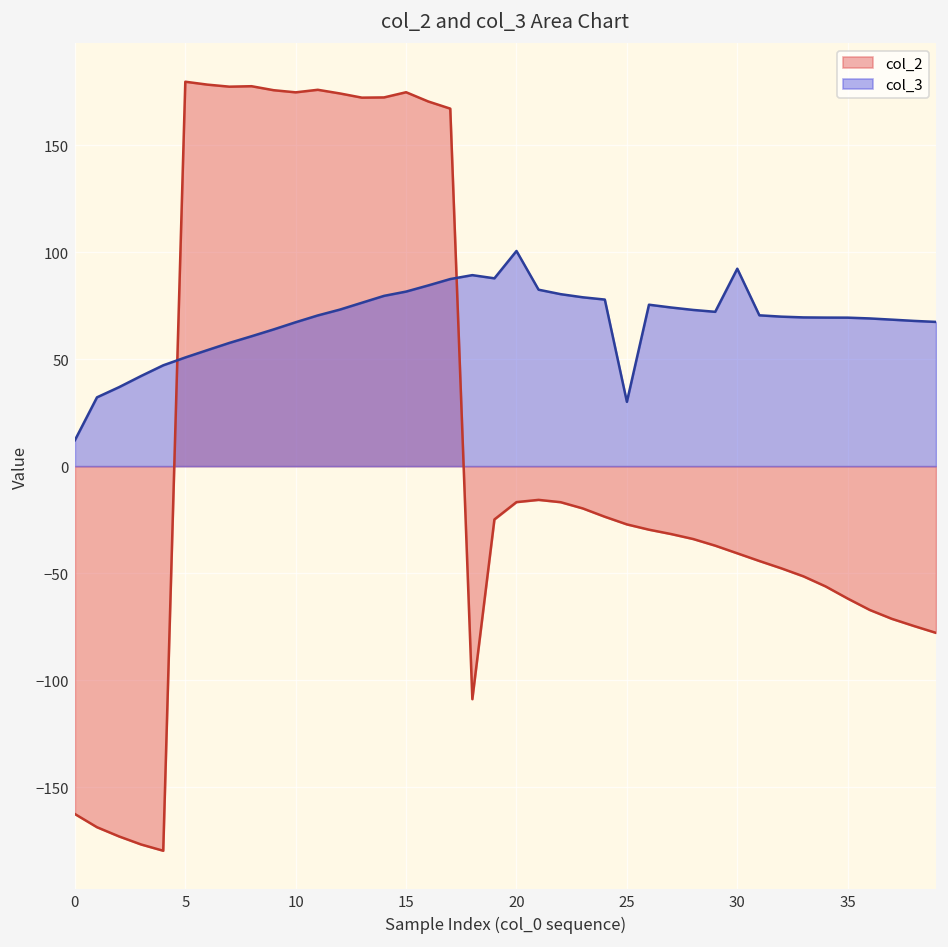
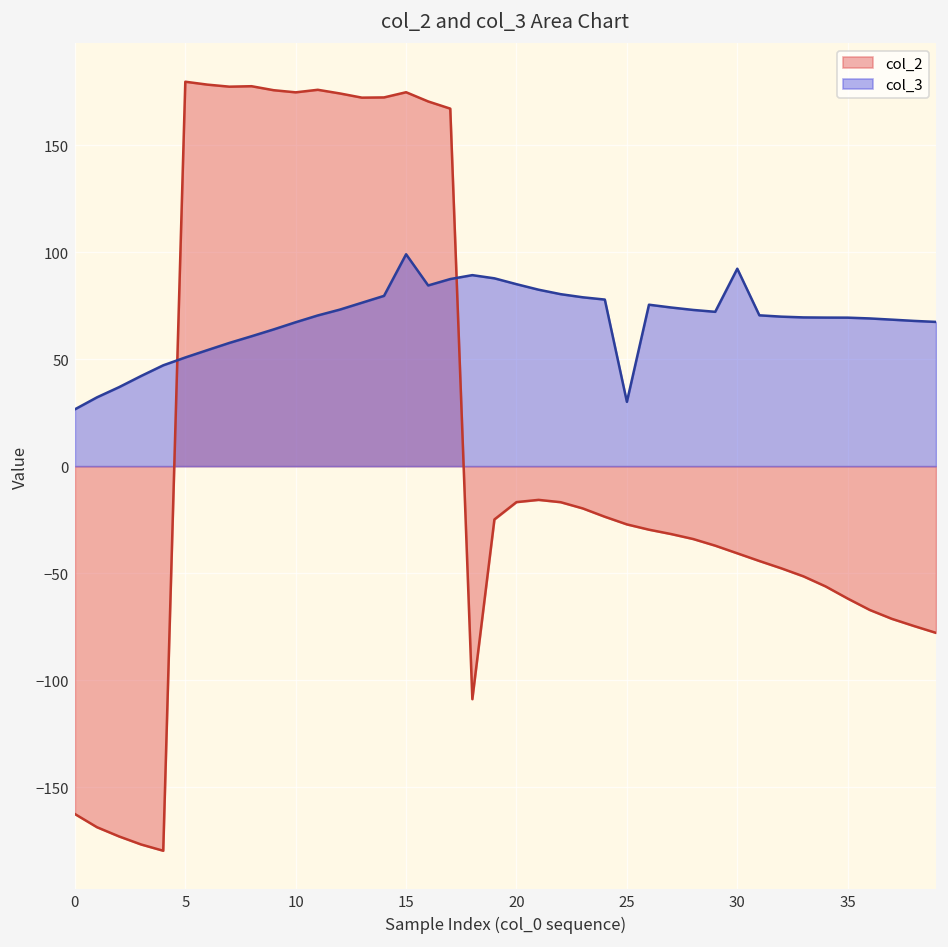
  {
    "col_3": {
-     "0": 12,
+     "0": 27,
      "5": 51,
      "10": 67,
-     "15": 82,
-     "20": 101,
+     "15": 99,
+     "20": 85,
      "25": 30,
      "30": 92,
      "35": 69
    }
  }
